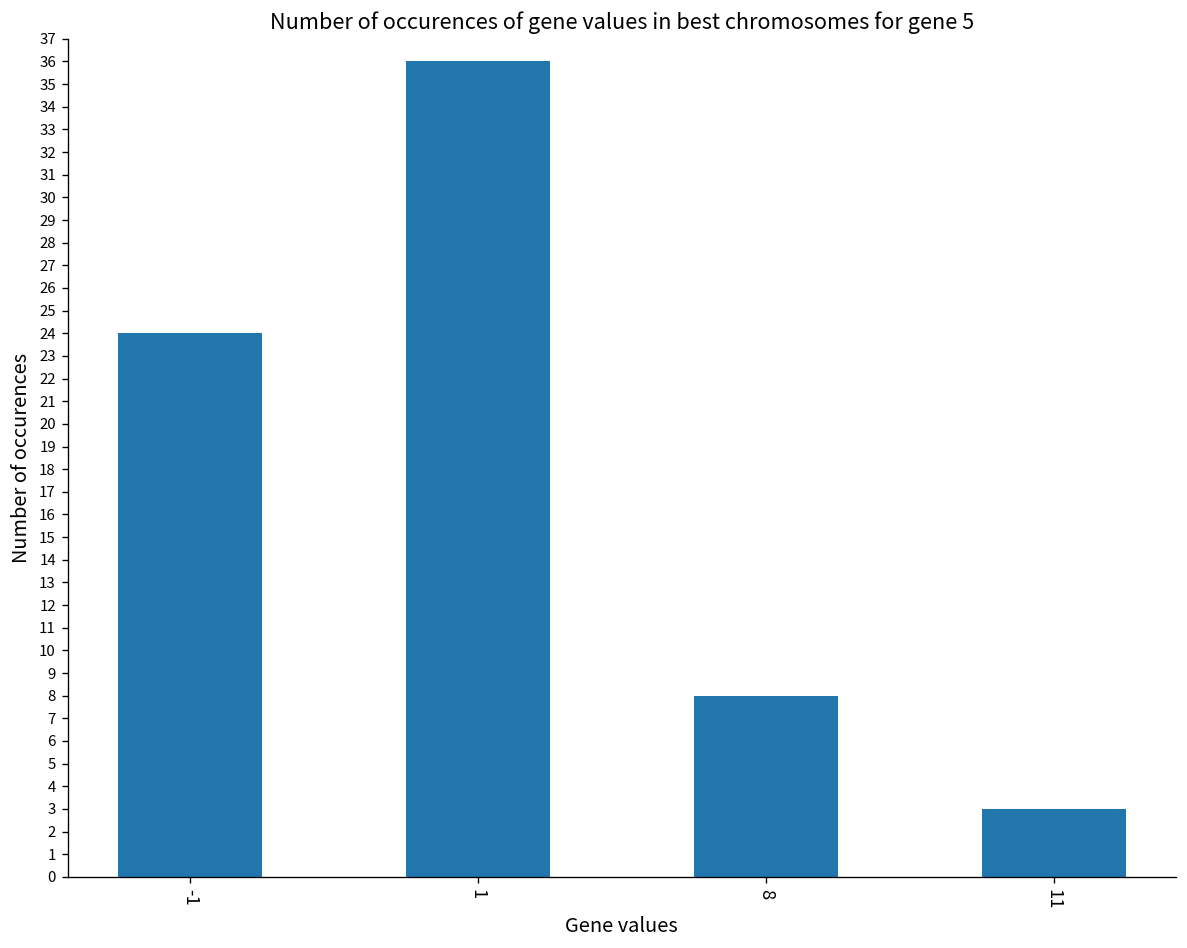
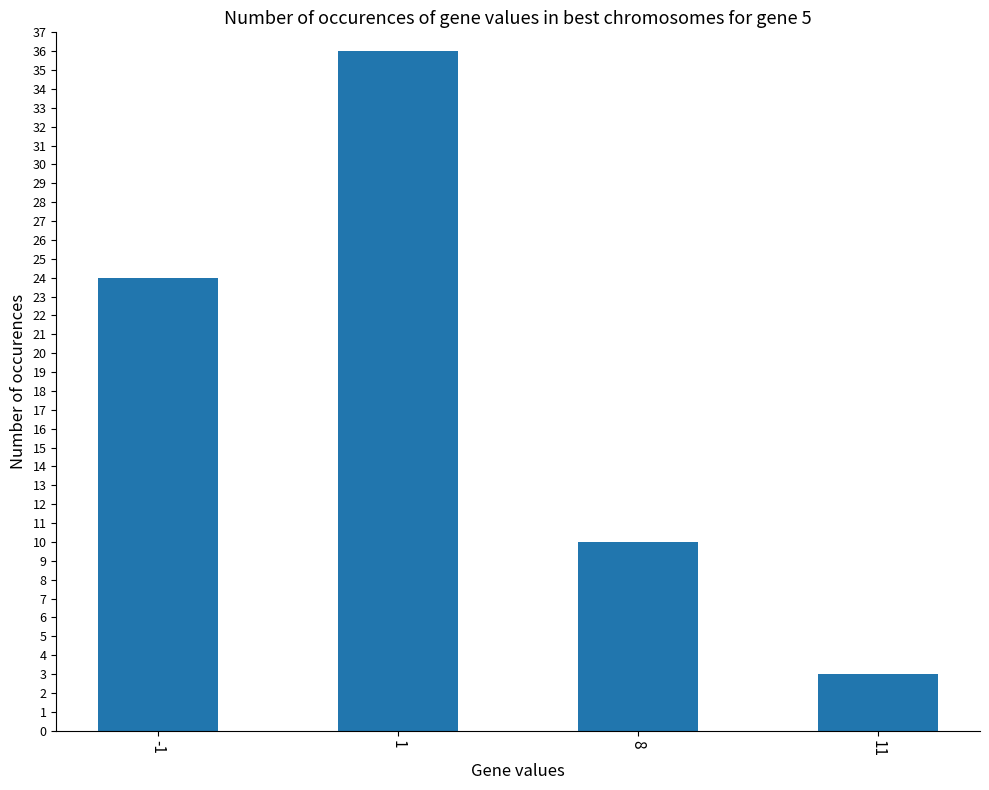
  {
    "-1": 24,
    "1": 36,
-   "8": 8,
+   "8": 10,
    "11": 3
  }
